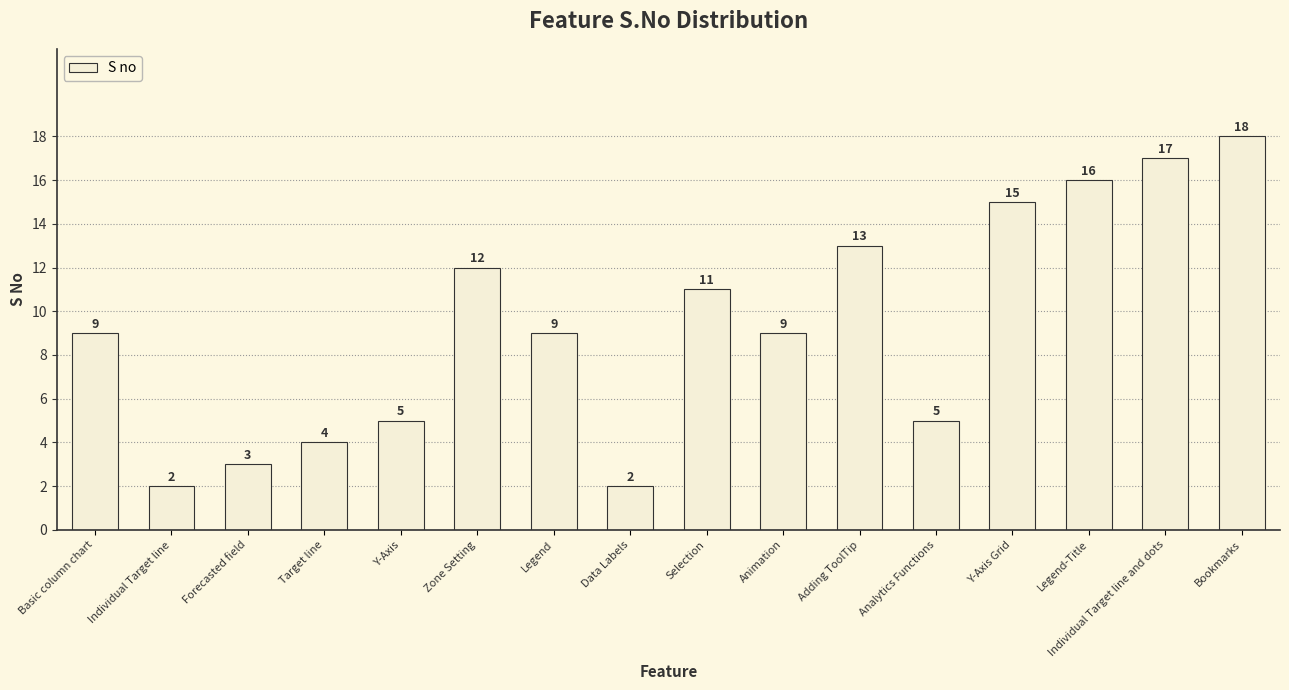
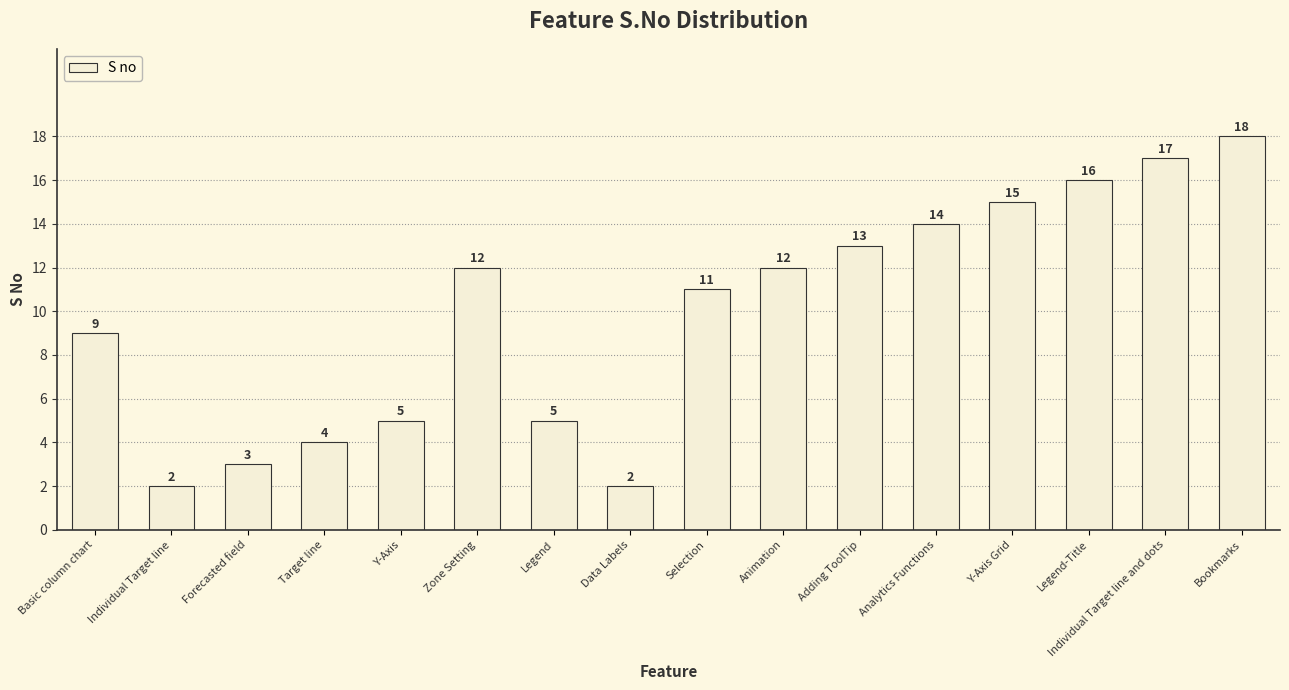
  {
    "Basic column chart": 9,
    "Individual Target line": 2,
    "Forecasted field": 3,
    "Target line": 4,
    "Y-Axis": 5,
    "Zone Setting": 12,
-   "Legend": 9,
+   "Legend": 5,
    "Data Labels": 2,
    "Selection": 11,
-   "Animation": 9,
+   "Animation": 12,
    "Adding ToolTip": 13,
-   "Analytics Functions": 5,
+   "Analytics Functions": 14,
    "Y-Axis Grid": 15,
    "Legend-Title": 16,
    "Individual Target line and dots": 17,
    "Bookmarks": 18
  }
